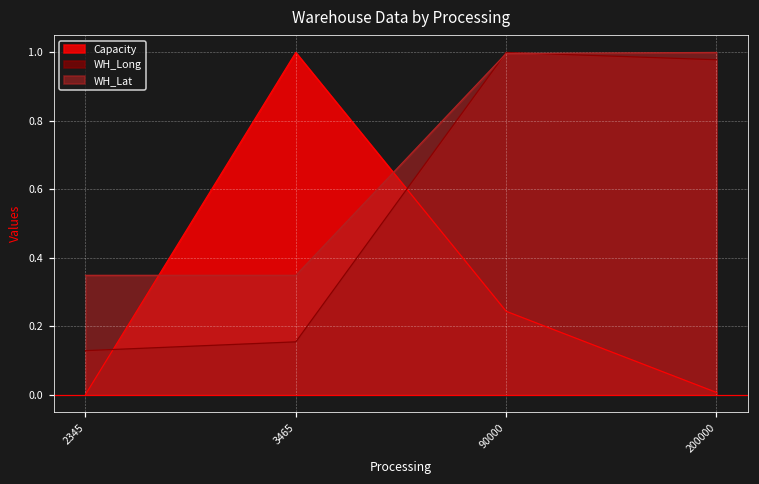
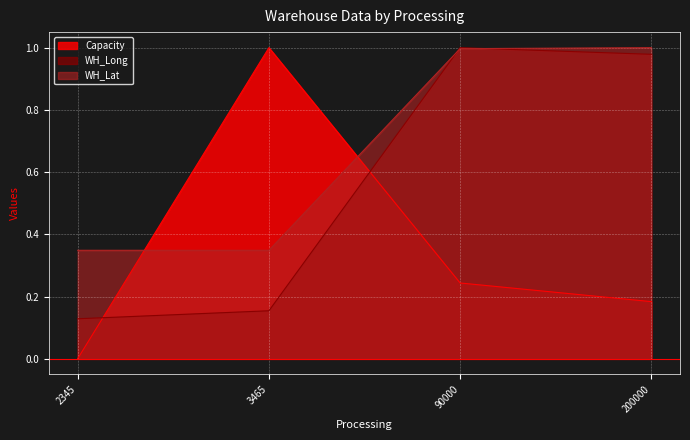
  {
    "Capacity": {
      "2345": 0.00,
      "3465": 1.00,
      "90000": 0.24,
-     "200000": 0.01
+     "200000": 0.18
    }
  }
